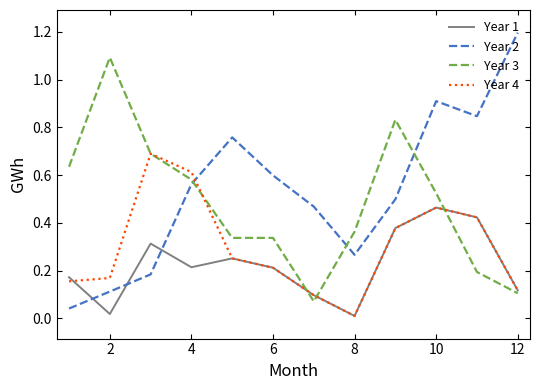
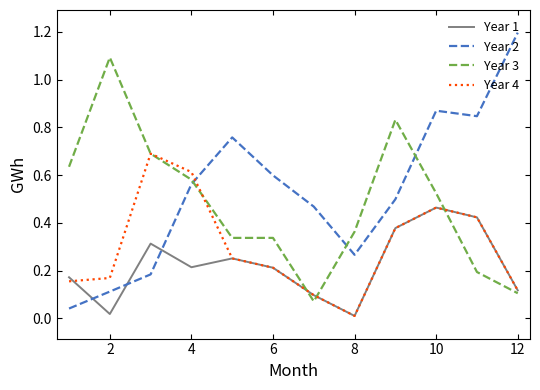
  {
    "Year 1": {
      "2": 0.02,
      "4": 0.21
    },
    "Year 2": {
      "2": 0.11,
      "4": 0.56,
      "6": 0.60,
      "8": 0.27,
-     "10": 0.91,
+     "10": 0.87,
      "12": 1.20
    },
    "Year 3": {
      "2": 1.09,
      "4": 0.58,
      "6": 0.34,
      "8": 0.36,
      "10": 0.52,
      "12": 0.11
    },
    "Year 4": {
      "2": 0.17,
      "4": 0.61
    }
  }
